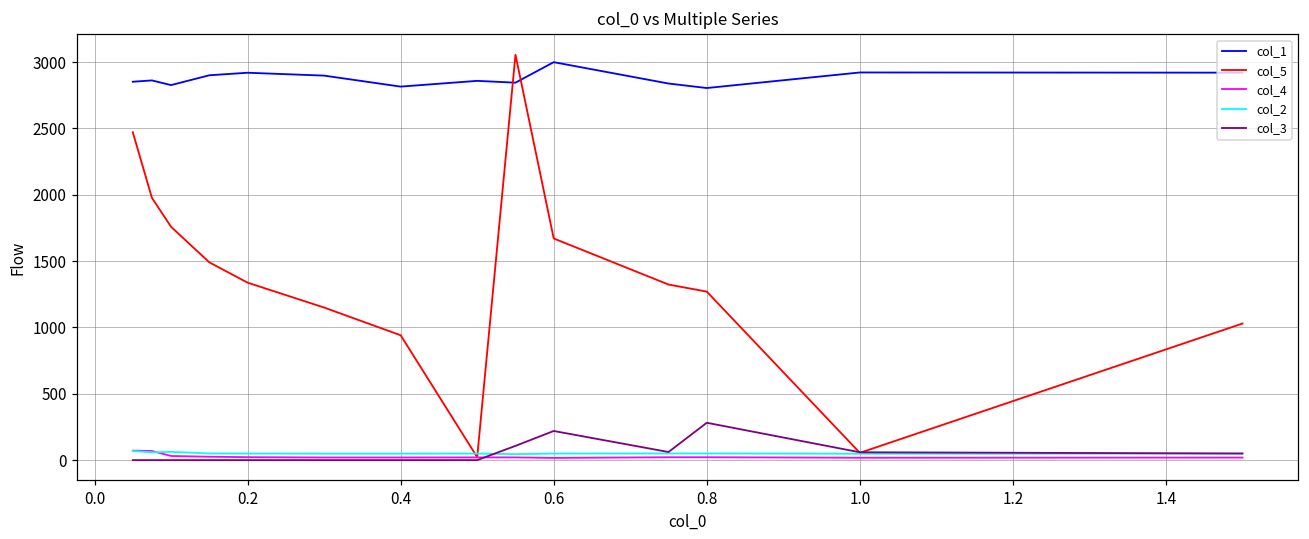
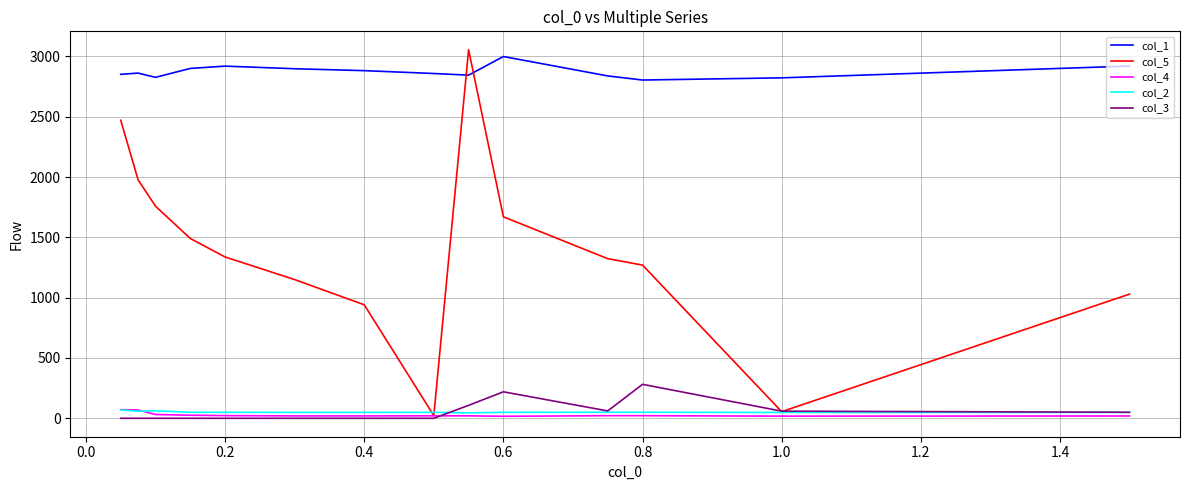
  {
    "col_1": {
      "0.2": 2920,
-     "0.4": 2820,
+     "0.4": 2880,
      "0.6": 3000,
      "0.8": 2800,
-     "1.0": 2920
+     "1.0": 2820
    },
    "col_5": {
      "0.2": 1340,
      "0.4": 940,
      "0.6": 1670,
      "0.8": 1270
    },
    "col_4": {
      "0.2": 20,
      "0.6": 20,
      "0.8": 20,
      "1.0": 20
    },
    "col_2": {
      "0.2": 50,
      "0.4": 50,
      "0.6": 50,
      "0.8": 50
    },
    "col_3": {
      "0.2": 0,
      "0.6": 220,
      "0.8": 280
    }
  }
